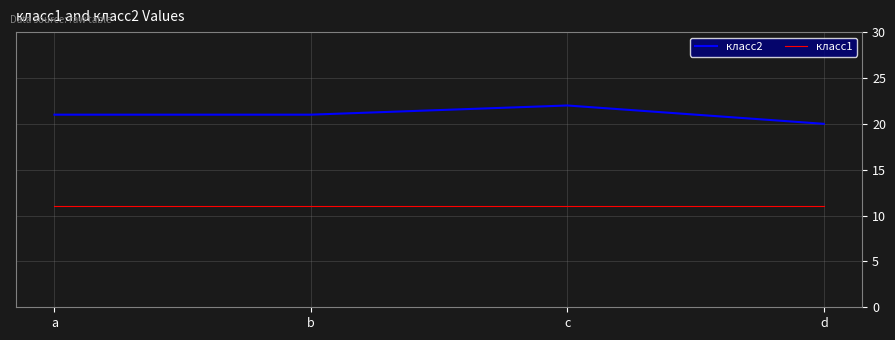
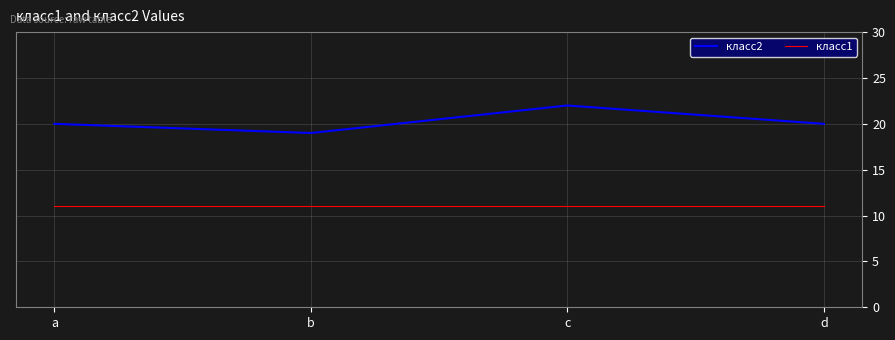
  {
    "класс2": {
-     "a": 21,
-     "b": 21,
+     "a": 20,
+     "b": 19,
      "c": 22,
      "d": 20
    },
    "класс1": {
      "a": 11,
      "b": 11,
      "c": 11,
      "d": 11
    }
  }
